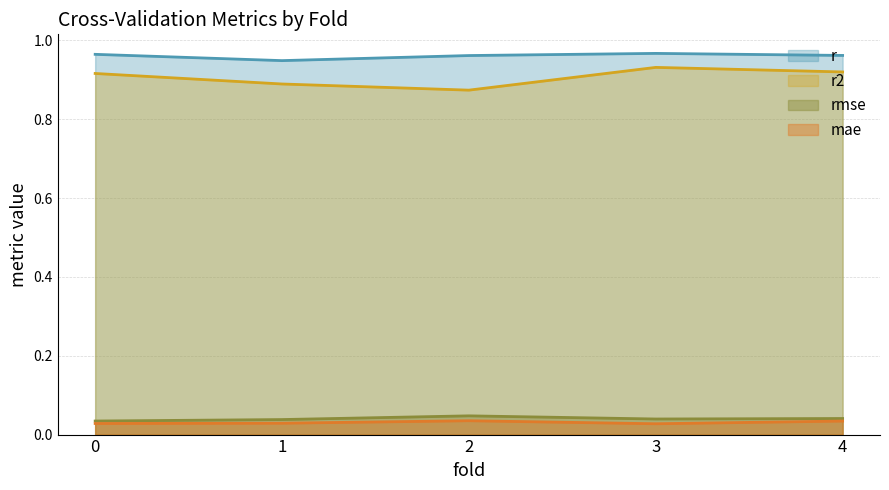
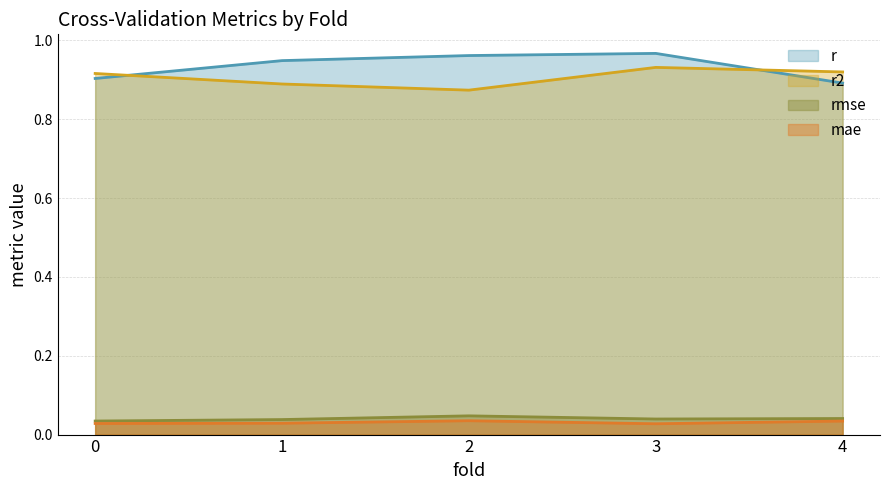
  {
    "r": {
-     "0": 0.96,
+     "0": 0.90,
      "1": 0.95,
      "2": 0.96,
      "3": 0.97,
-     "4": 0.96
+     "4": 0.89
    }
  }
